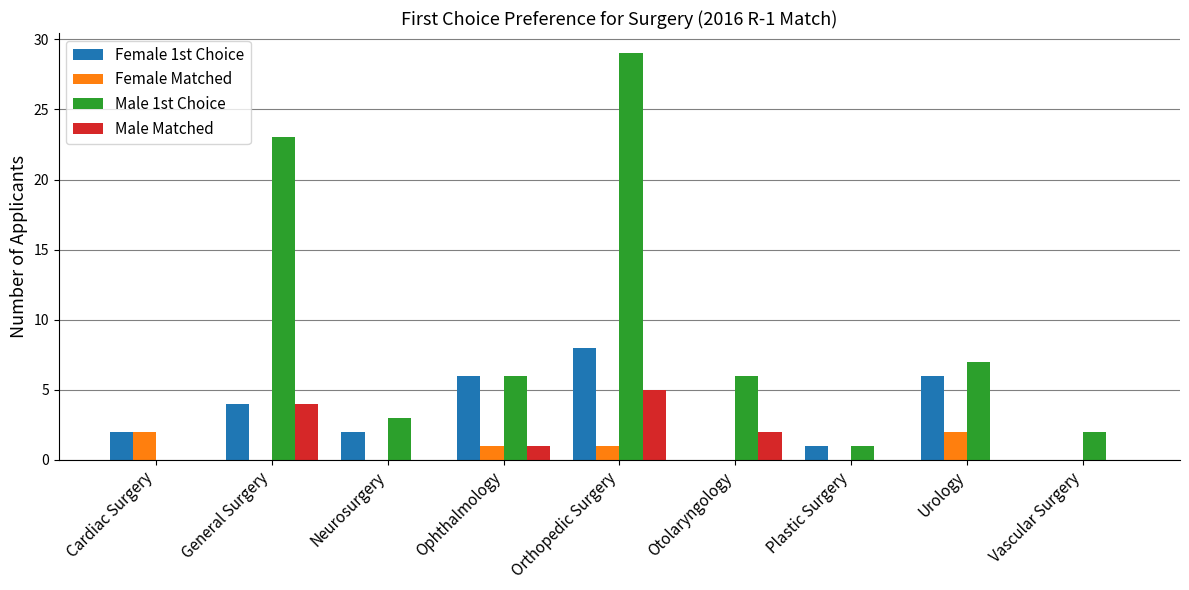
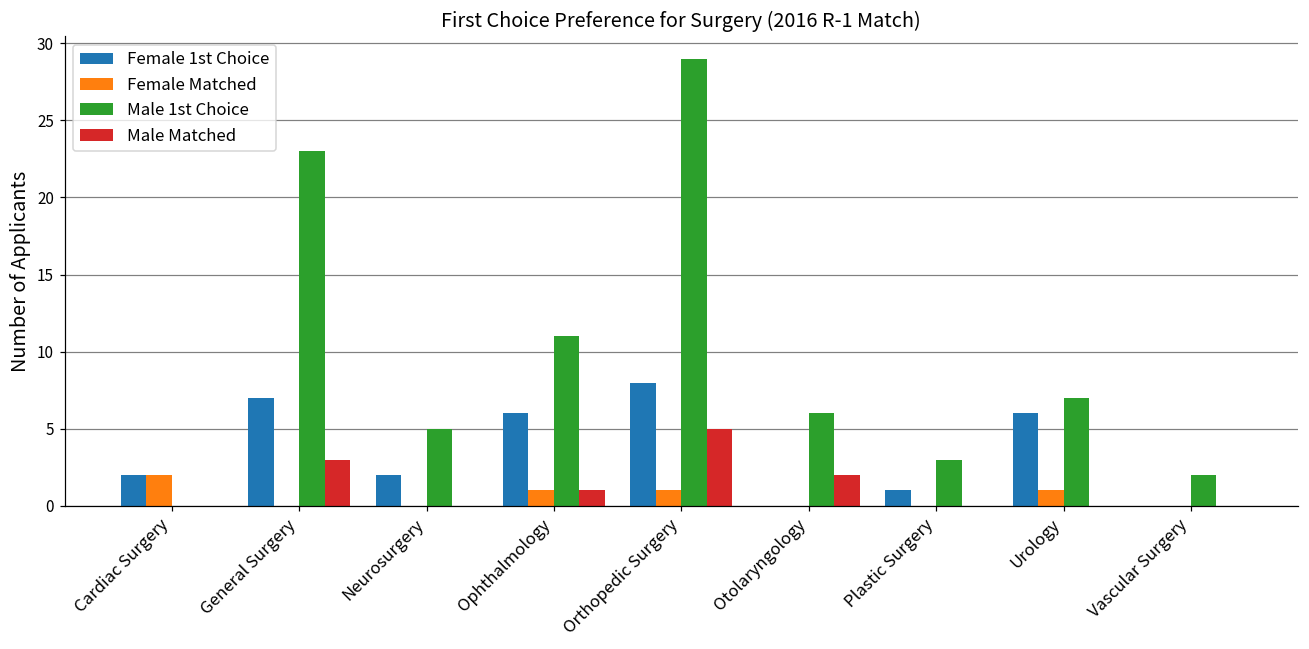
  {
    "Female 1st Choice": {
      "Cardiac Surgery": 2,
-     "General Surgery": 4,
+     "General Surgery": 7,
      "Neurosurgery": 2,
      "Ophthalmology": 6,
      "Orthopedic Surgery": 8,
      "Otolaryngology": 0,
      "Plastic Surgery": 1,
      "Urology": 6,
      "Vascular Surgery": 0
    },
    "Female Matched": {
      "Cardiac Surgery": 2,
      "General Surgery": 0,
      "Neurosurgery": 0,
      "Ophthalmology": 1,
      "Orthopedic Surgery": 1,
      "Otolaryngology": 0,
      "Plastic Surgery": 0,
-     "Urology": 2,
+     "Urology": 1,
      "Vascular Surgery": 0
    },
    "Male 1st Choice": {
      "Cardiac Surgery": 0,
      "General Surgery": 23,
-     "Neurosurgery": 3,
-     "Ophthalmology": 6,
+     "Neurosurgery": 5,
+     "Ophthalmology": 11,
      "Orthopedic Surgery": 29,
      "Otolaryngology": 6,
-     "Plastic Surgery": 1,
+     "Plastic Surgery": 3,
      "Urology": 7,
      "Vascular Surgery": 2
    },
    "Male Matched": {
      "Cardiac Surgery": 0,
-     "General Surgery": 4,
+     "General Surgery": 3,
      "Neurosurgery": 0,
      "Ophthalmology": 1,
      "Orthopedic Surgery": 5,
      "Otolaryngology": 2,
      "Plastic Surgery": 0,
      "Urology": 0,
      "Vascular Surgery": 0
    }
  }
